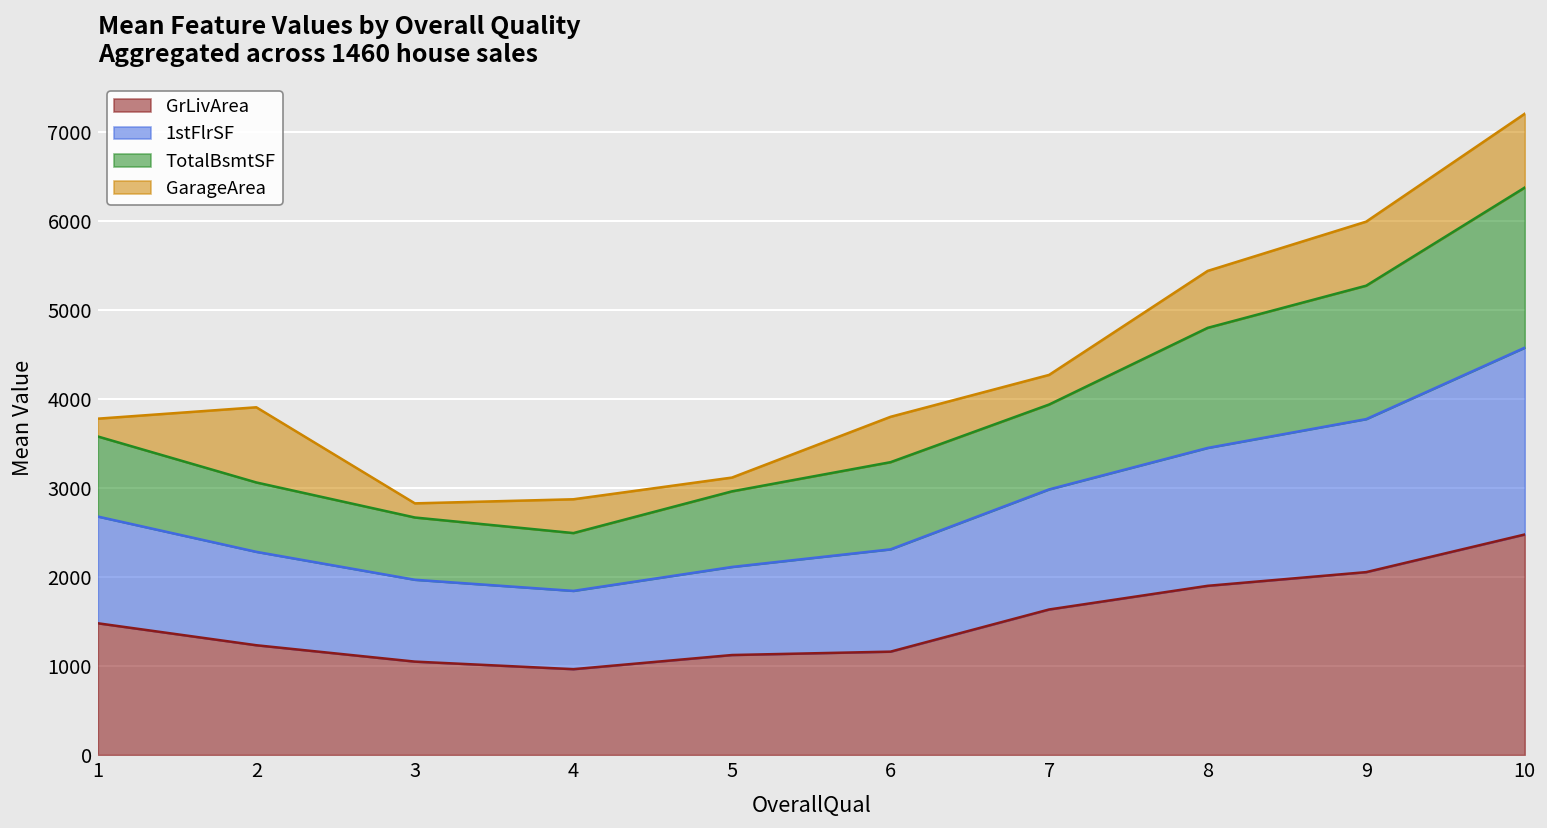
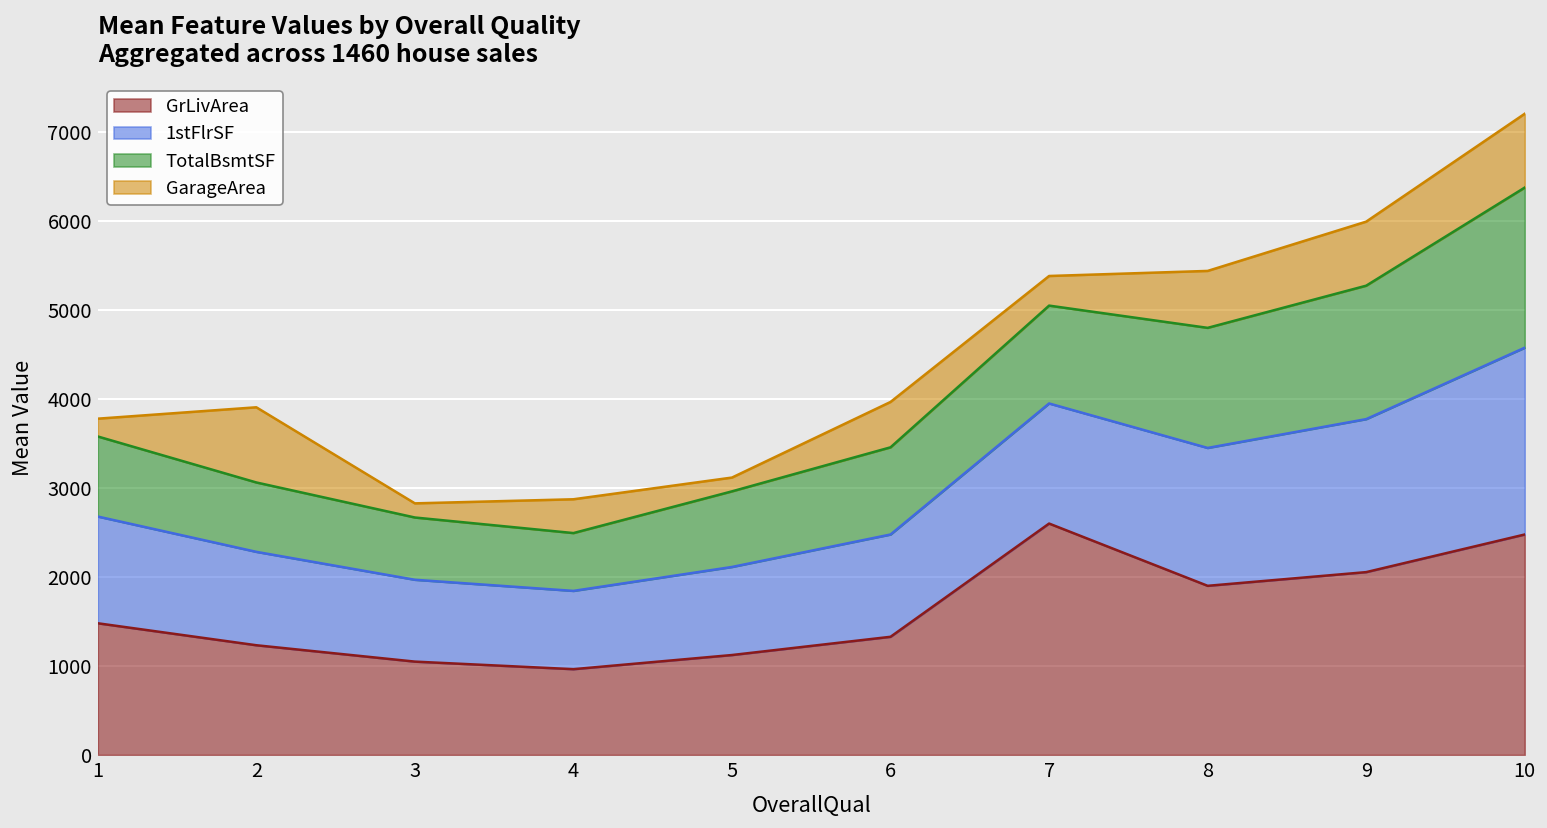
  {
    "GrLivArea": {
      "1": 1500,
      "2": 1200,
      "3": 1000,
      "4": 1000,
      "5": 1100,
-     "6": 1200,
-     "7": 1600,
+     "6": 1300,
+     "7": 2600,
      "8": 1900,
      "9": 2100,
      "10": 2500
    },
    "1stFlrSF": {
      "1": 1200,
      "2": 1100,
      "3": 900,
      "4": 900,
      "5": 1000,
      "6": 1200,
      "7": 1400,
      "8": 1600,
      "9": 1700,
      "10": 2100
    },
    "TotalBsmtSF": {
      "1": 900,
      "2": 800,
      "3": 700,
      "4": 700,
      "5": 900,
      "6": 1000,
-     "7": 1000,
+     "7": 1100,
      "8": 1400,
      "9": 1500,
      "10": 1800
    },
    "GarageArea": {
      "1": 200,
      "2": 800,
      "3": 200,
      "4": 400,
      "5": 200,
      "6": 500,
      "7": 300,
      "8": 600,
      "9": 700,
      "10": 800
    }
  }
